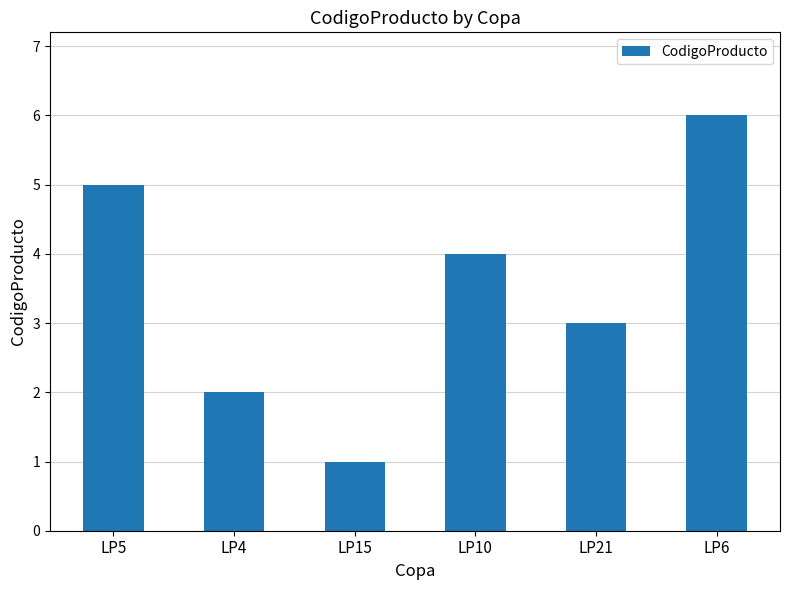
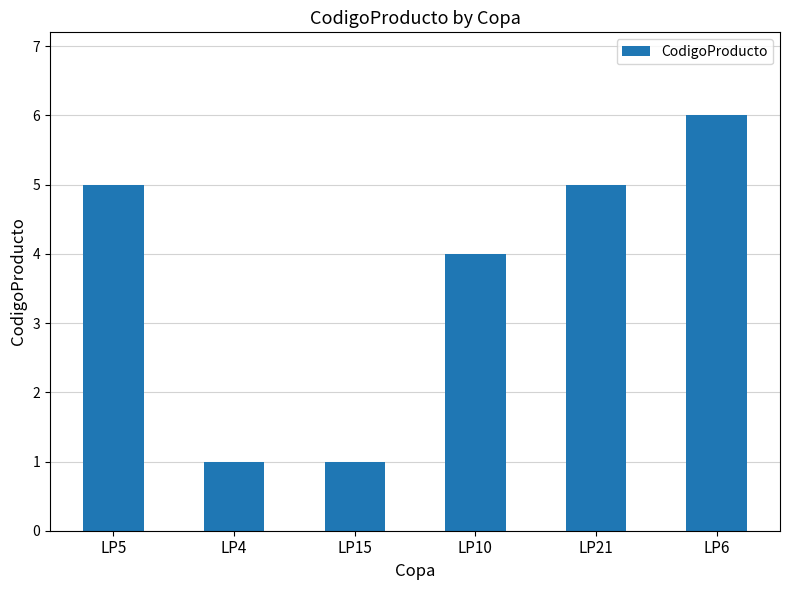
  {
    "LP5": 5,
-   "LP4": 2,
+   "LP4": 1,
    "LP15": 1,
    "LP10": 4,
-   "LP21": 3,
+   "LP21": 5,
    "LP6": 6
  }
